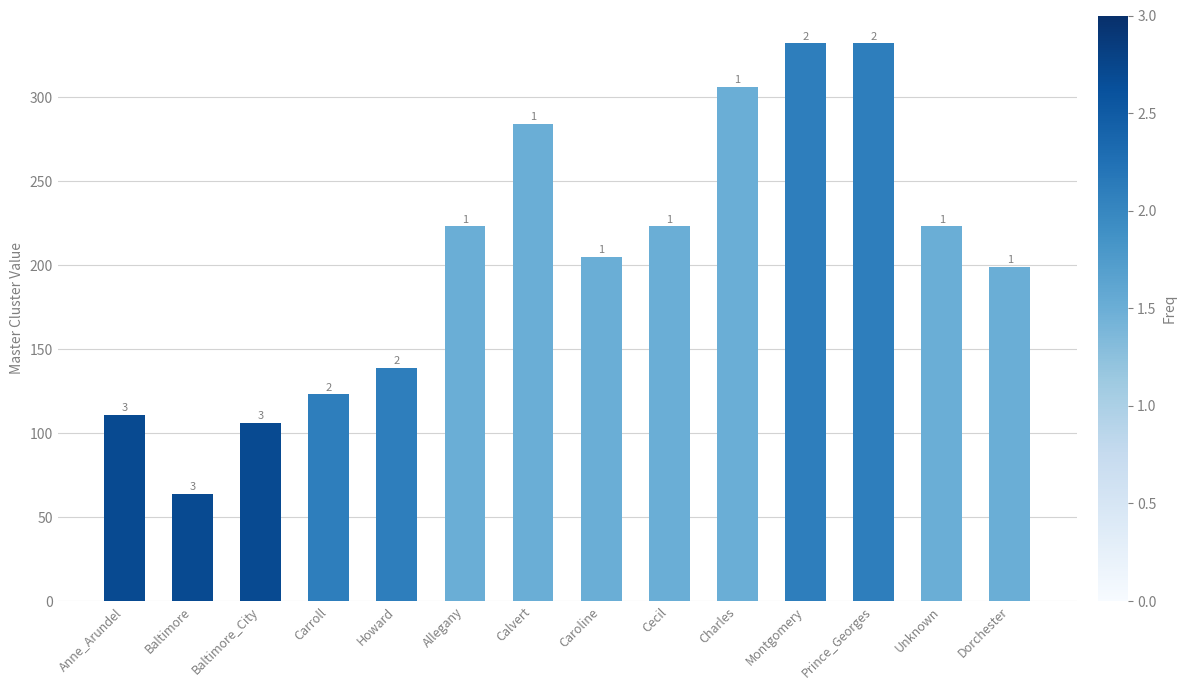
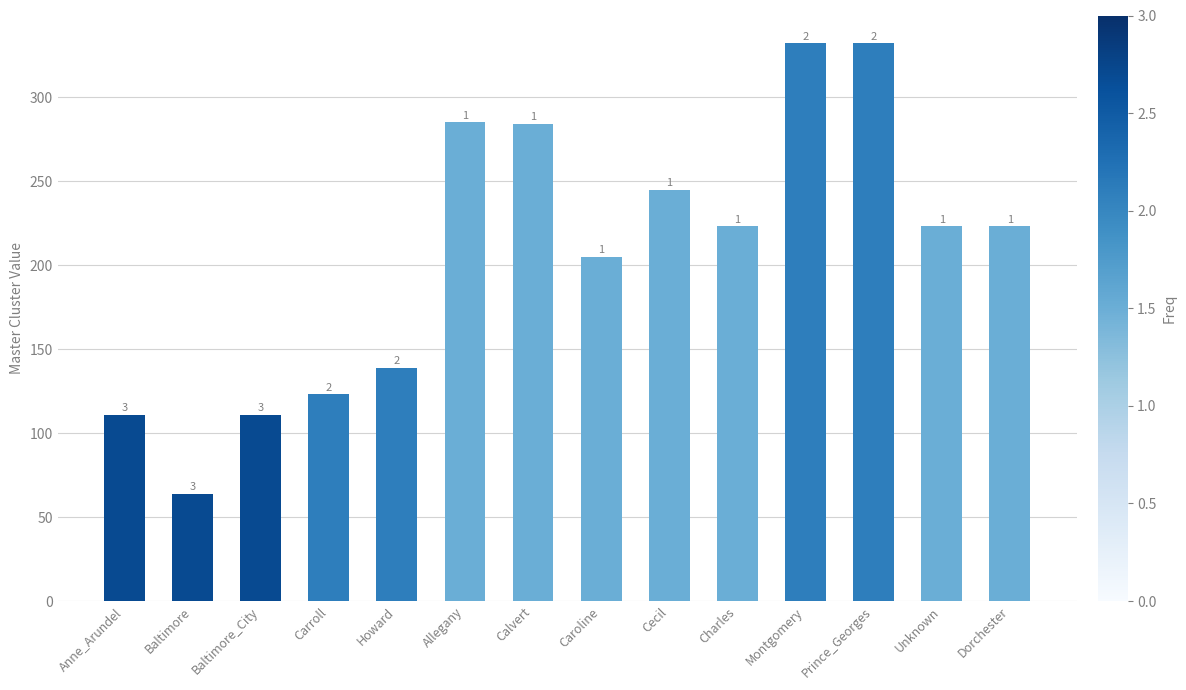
  {
-   "Baltimore_City": 106,
-   "Allegany": 223,
-   "Cecil": 223,
-   "Charles": 306,
-   "Dorchester": 199
+   "Baltimore_City": 111,
+   "Allegany": 285,
+   "Cecil": 245,
+   "Charles": 223,
+   "Dorchester": 223
  }
